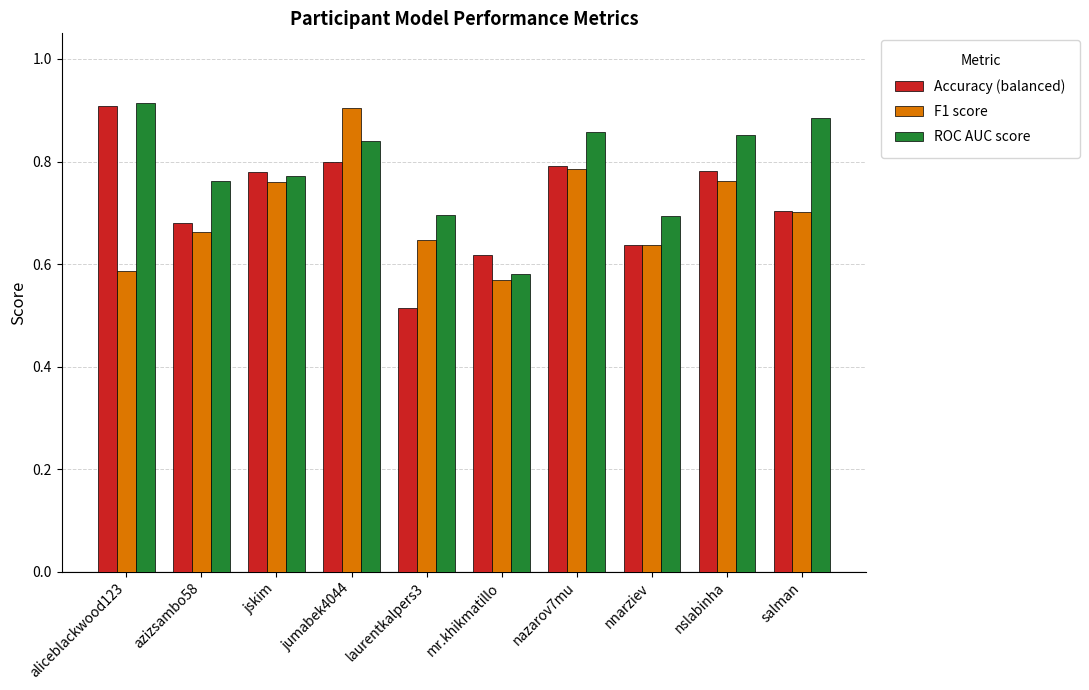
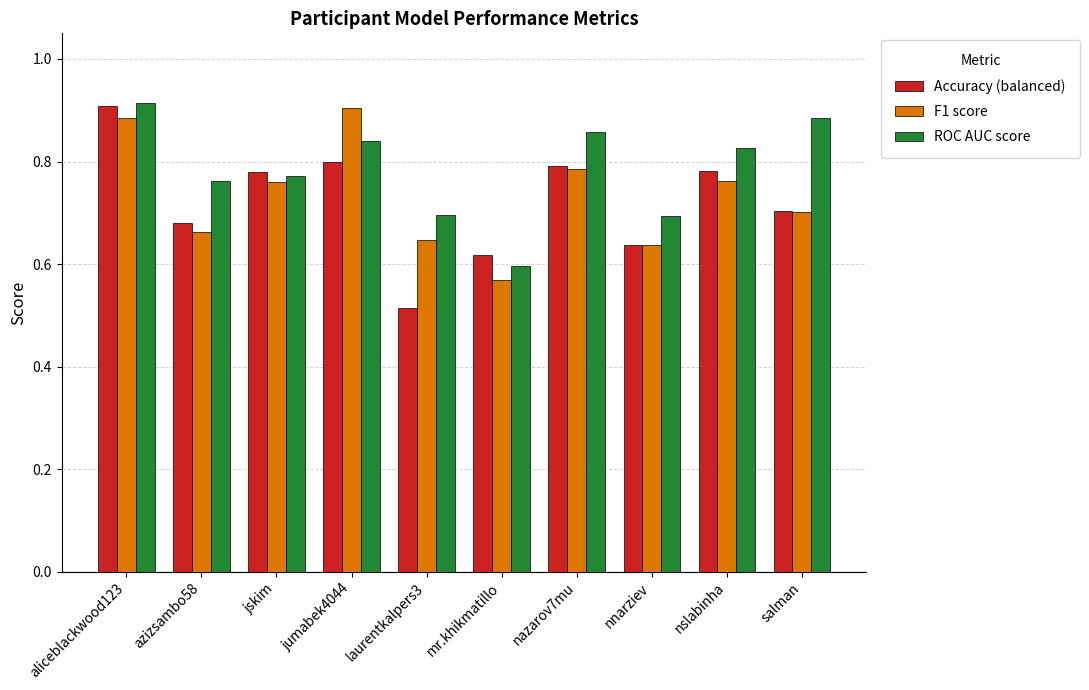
  {
    "Accuracy (balanced)": {
      "aliceblackwood123": 0.91,
      "azizsambo58": 0.68,
      "jskim": 0.78,
      "jumabek4044": 0.80,
      "laurentkalpers3": 0.51,
      "mr.khikmatillo": 0.62,
      "nazarov7mu": 0.79,
      "nnarziev": 0.64,
      "nslabinha": 0.78,
      "salman": 0.70
    },
    "F1 score": {
-     "aliceblackwood123": 0.59,
+     "aliceblackwood123": 0.88,
      "azizsambo58": 0.66,
      "jskim": 0.76,
      "jumabek4044": 0.90,
      "laurentkalpers3": 0.65,
      "mr.khikmatillo": 0.57,
      "nazarov7mu": 0.79,
      "nnarziev": 0.64,
      "nslabinha": 0.76,
      "salman": 0.70
    },
    "ROC AUC score": {
      "aliceblackwood123": 0.91,
      "azizsambo58": 0.76,
      "jskim": 0.77,
      "jumabek4044": 0.84,
      "laurentkalpers3": 0.70,
-     "mr.khikmatillo": 0.58,
+     "mr.khikmatillo": 0.60,
      "nazarov7mu": 0.86,
      "nnarziev": 0.69,
-     "nslabinha": 0.85,
+     "nslabinha": 0.83,
      "salman": 0.88
    }
  }
